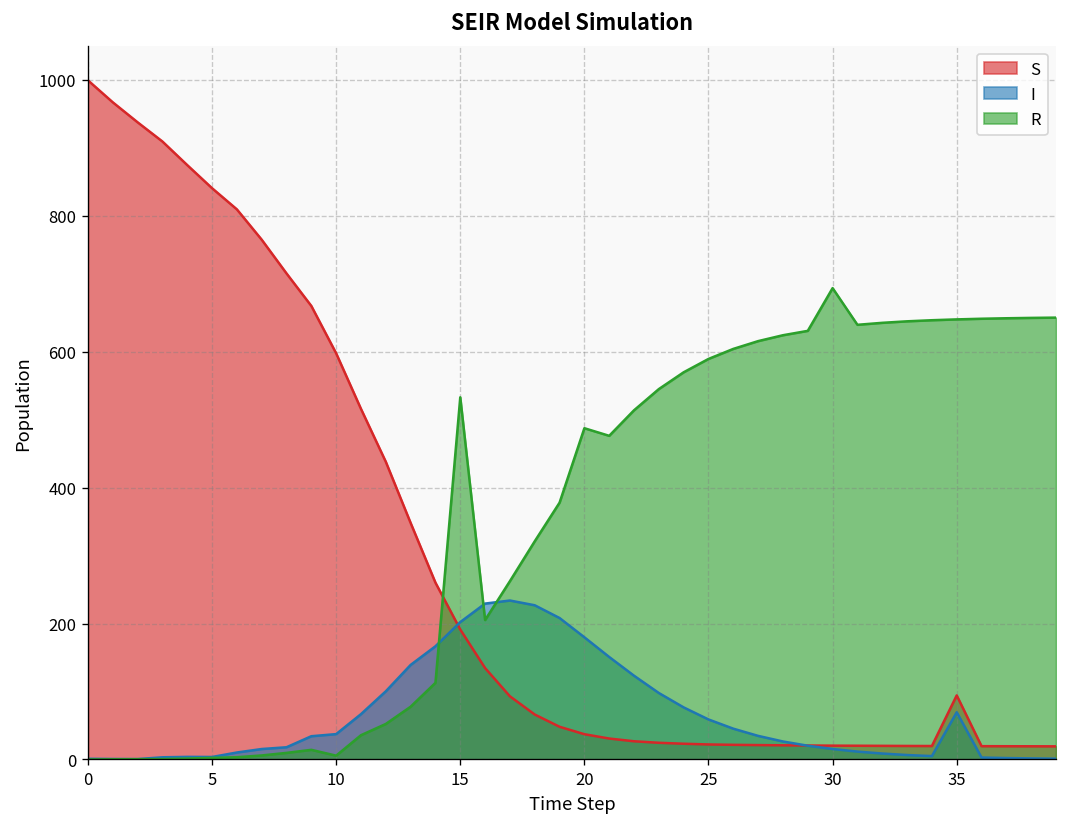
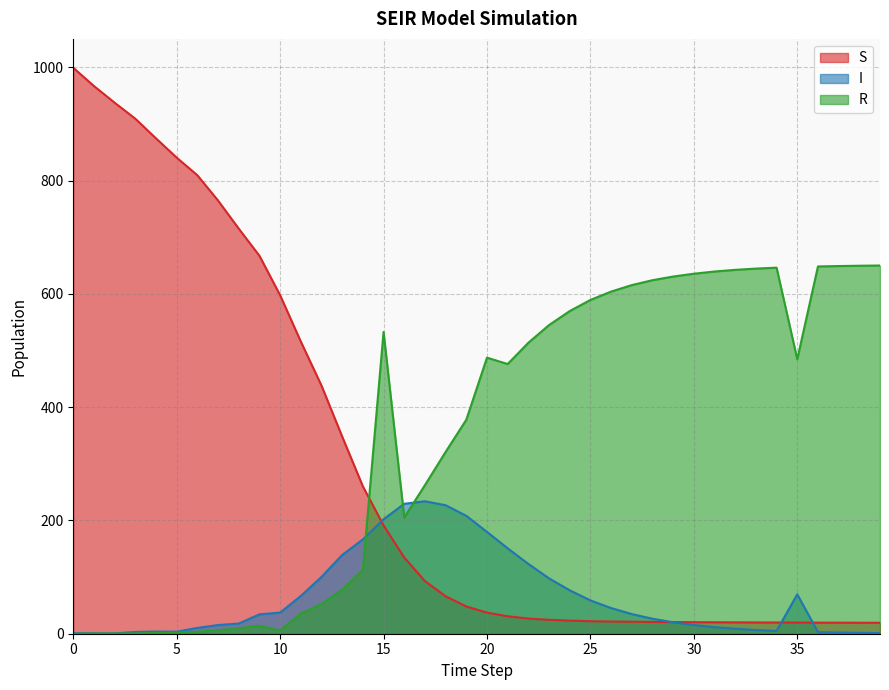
  {
    "S": {
      "0": 1000,
      "5": 840,
      "10": 600,
      "15": 190,
      "20": 40,
      "25": 20,
      "30": 20,
-     "35": 90
+     "35": 20
    },
    "I": {
      "10": 40,
      "15": 200,
      "20": 180,
      "25": 60,
      "30": 20,
      "35": 70
    },
    "R": {
      "10": 10,
      "15": 530,
      "20": 490,
      "25": 590,
-     "30": 690,
-     "35": 650
+     "30": 640,
+     "35": 480
    }
  }
